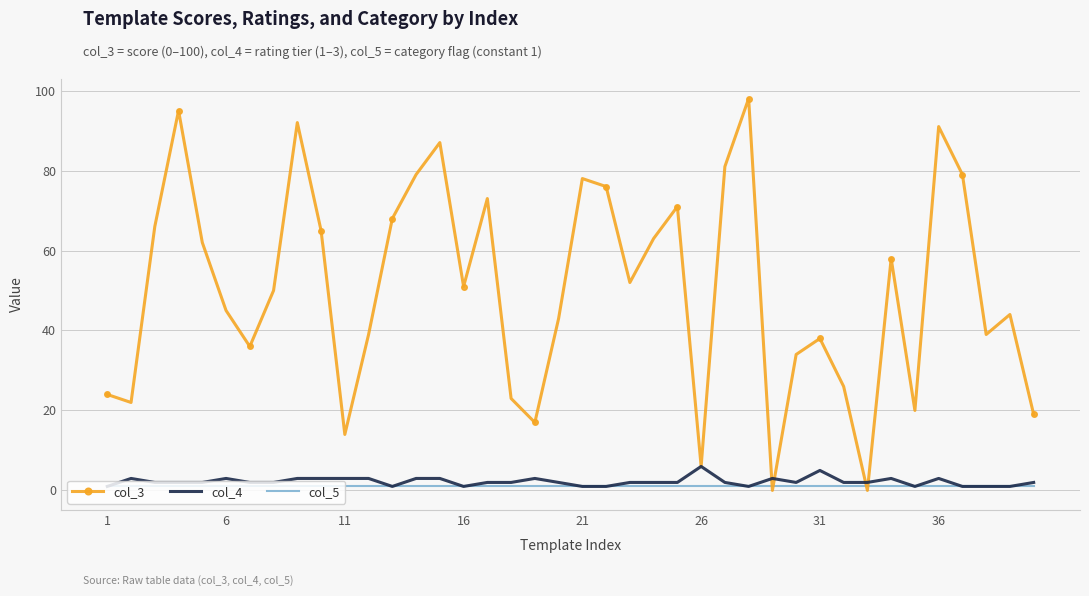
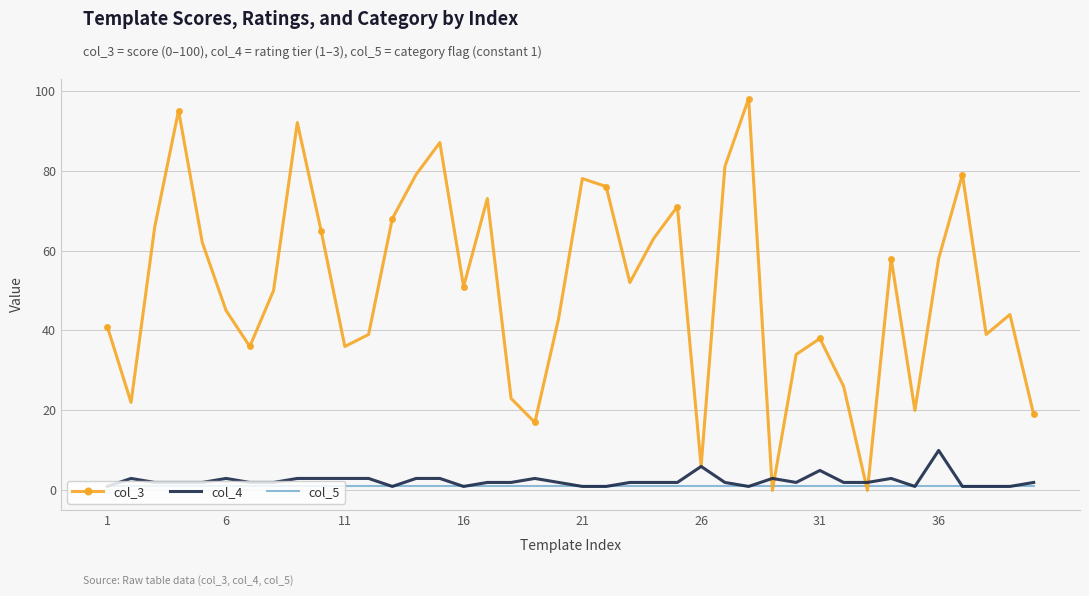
  {
    "col_3": {
-     "1": 24,
+     "1": 41,
      "6": 45,
-     "11": 14,
+     "11": 36,
      "16": 51,
      "21": 78,
      "31": 38,
-     "36": 91
+     "36": 58
    },
    "col_4": {
      "6": 3,
      "11": 3,
      "31": 5,
-     "36": 3
+     "36": 10
    },
    "col_5": {
      "26": 1,
      "31": 1,
      "36": 1
    }
  }
